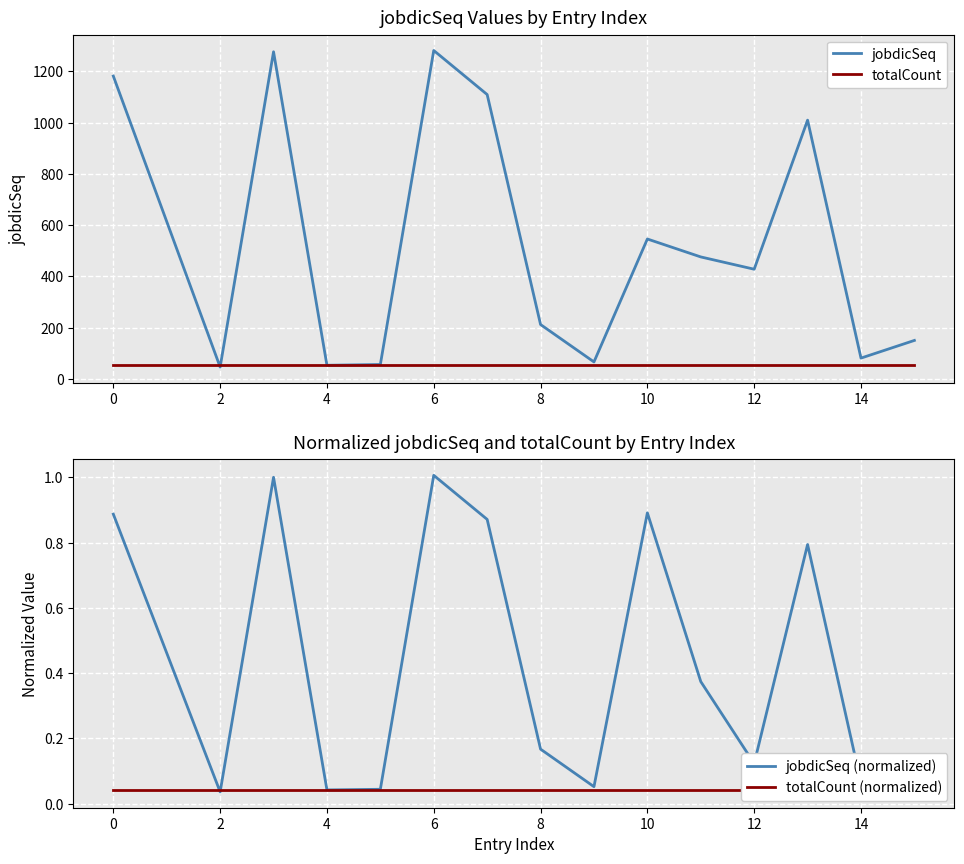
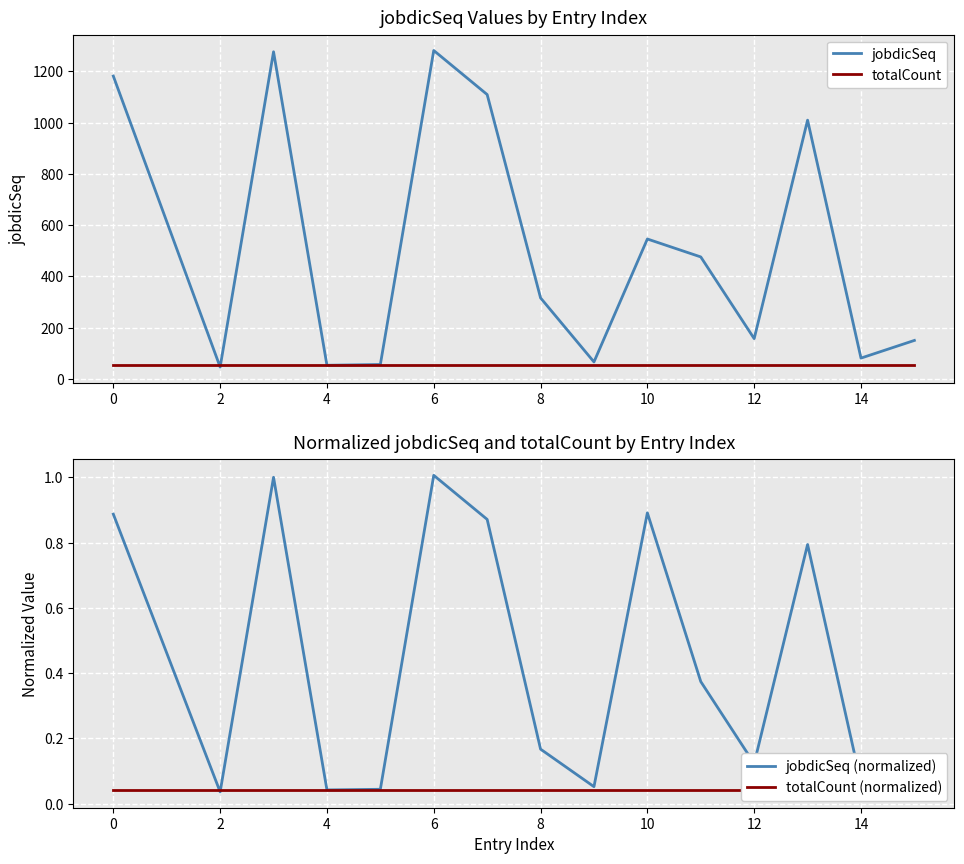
  {
    "jobdicSeq Values by Entry Index": {
      "jobdicSeq": {
        "0": 1180,
        "6": 1280,
-       "8": 210,
+       "8": 320,
        "10": 550,
-       "12": 430,
+       "12": 160,
        "14": 80
      },
      "totalCount": {
        "0": 50,
        "6": 50,
        "8": 50,
        "10": 50,
        "12": 50,
        "14": 50
      }
    },
    "Normalized jobdicSeq and totalCount by Entry Index": {
      "jobdicSeq (normalized)": {
        "0": 0.89,
        "6": 1.01,
        "8": 0.17,
        "10": 0.89
      },
      "totalCount (normalized)": {
        "0": 0.04,
        "6": 0.04,
        "8": 0.04,
        "10": 0.04
      }
    }
  }
